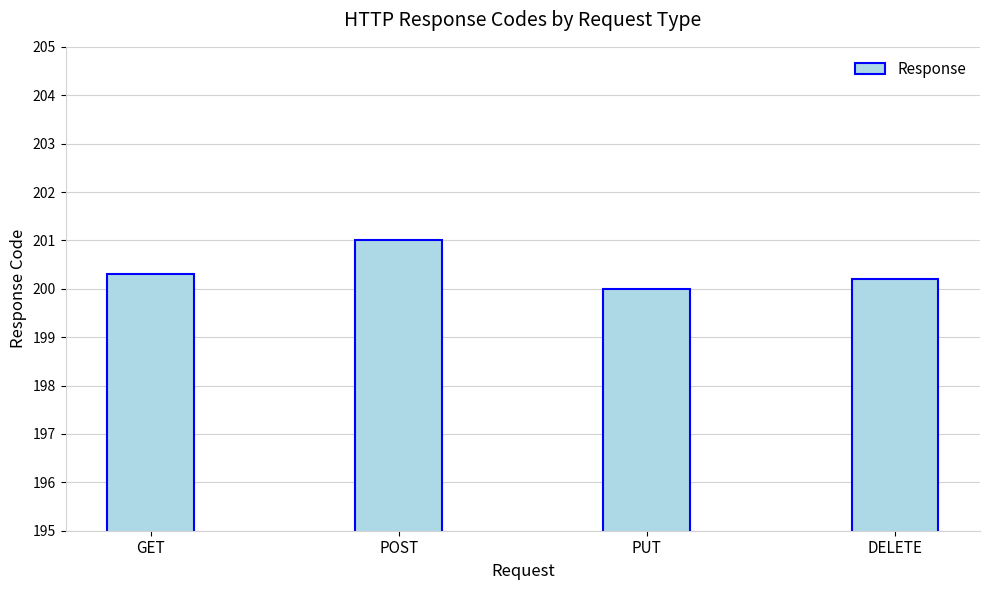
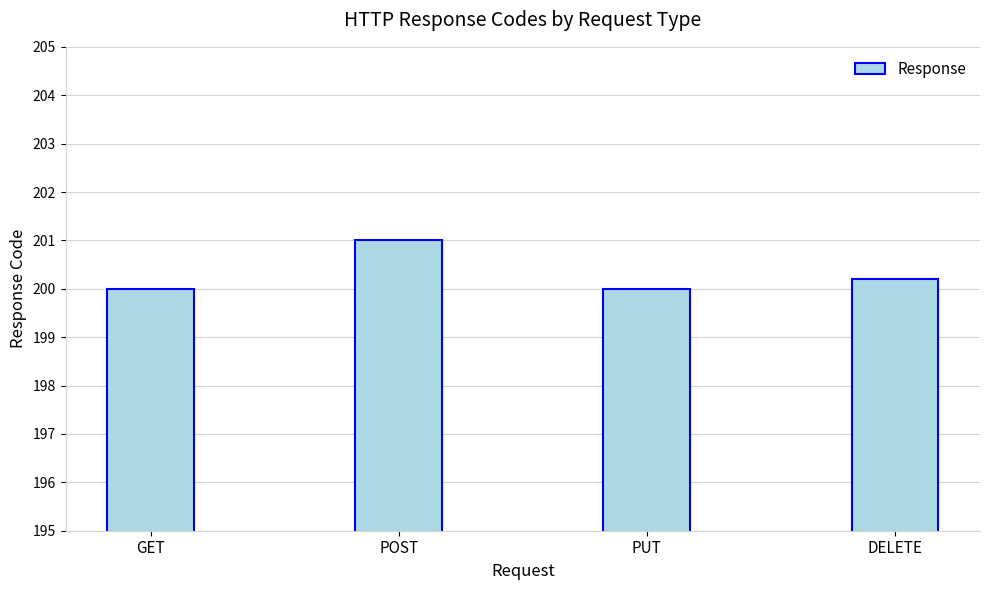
  {
-   "GET": 200.3,
+   "GET": 200.0,
    "POST": 201.0,
    "PUT": 200.0,
    "DELETE": 200.2
  }
